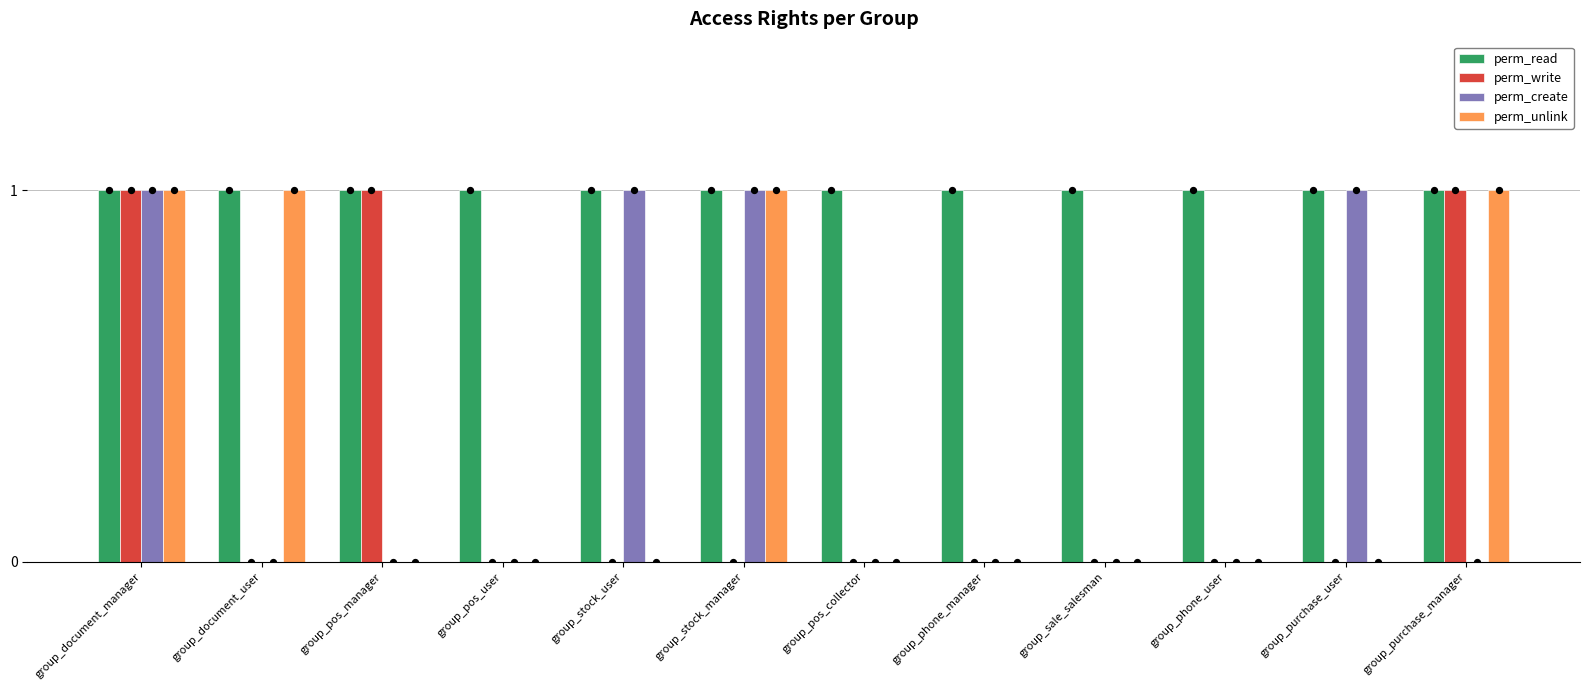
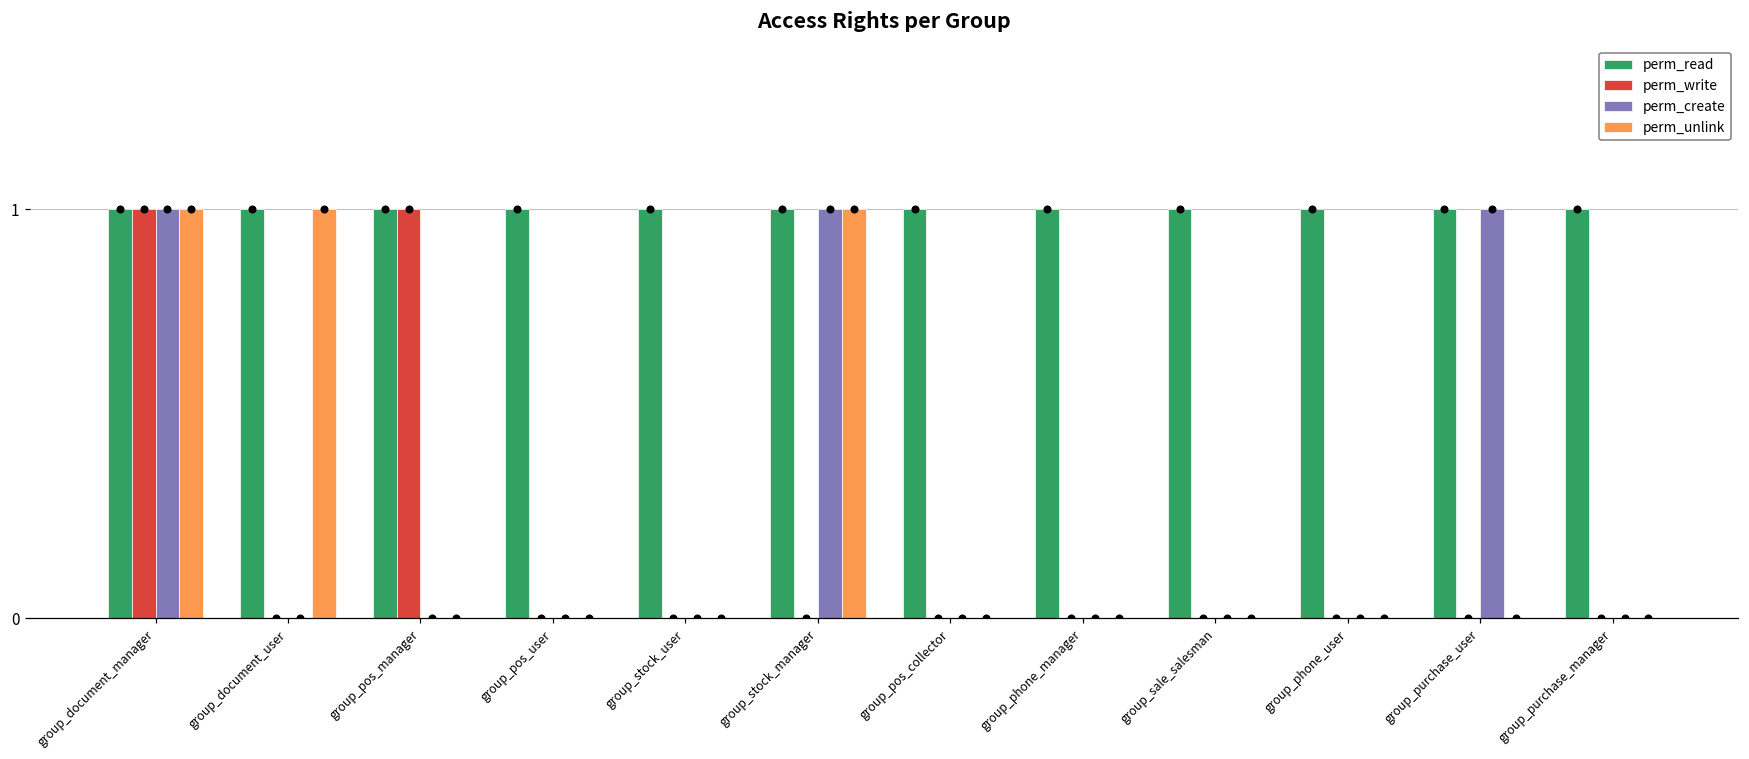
  {
    "perm_read": {
      "group_document_manager": 1,
      "group_document_user": 1,
      "group_pos_manager": 1,
      "group_pos_user": 1,
      "group_stock_user": 1,
      "group_stock_manager": 1,
      "group_pos_collector": 1,
      "group_phone_manager": 1,
      "group_sale_salesman": 1,
      "group_phone_user": 1,
      "group_purchase_user": 1,
      "group_purchase_manager": 1
    },
    "perm_write": {
      "group_document_manager": 1,
      "group_document_user": 0,
      "group_pos_manager": 1,
      "group_pos_user": 0,
      "group_stock_user": 0,
      "group_stock_manager": 0,
      "group_pos_collector": 0,
      "group_phone_manager": 0,
      "group_sale_salesman": 0,
      "group_phone_user": 0,
      "group_purchase_user": 0,
-     "group_purchase_manager": 1
+     "group_purchase_manager": 0
    },
    "perm_create": {
      "group_document_manager": 1,
      "group_document_user": 0,
      "group_pos_manager": 0,
      "group_pos_user": 0,
-     "group_stock_user": 1,
+     "group_stock_user": 0,
      "group_stock_manager": 1,
      "group_pos_collector": 0,
      "group_phone_manager": 0,
      "group_sale_salesman": 0,
      "group_phone_user": 0,
      "group_purchase_user": 1,
      "group_purchase_manager": 0
    },
    "perm_unlink": {
      "group_document_manager": 1,
      "group_document_user": 1,
      "group_pos_manager": 0,
      "group_pos_user": 0,
      "group_stock_user": 0,
      "group_stock_manager": 1,
      "group_pos_collector": 0,
      "group_phone_manager": 0,
      "group_sale_salesman": 0,
      "group_phone_user": 0,
      "group_purchase_user": 0,
-     "group_purchase_manager": 1
+     "group_purchase_manager": 0
    }
  }
